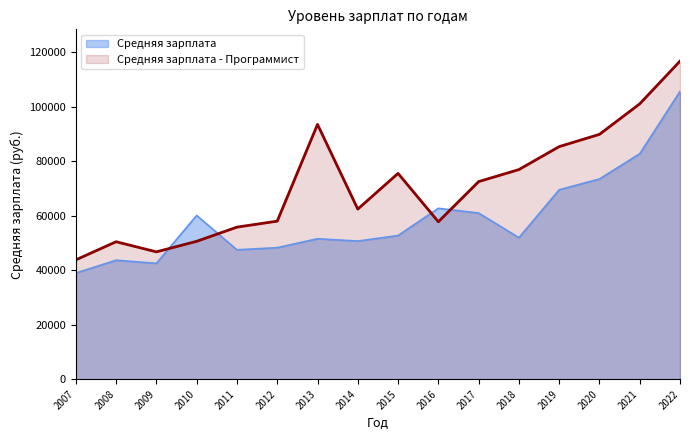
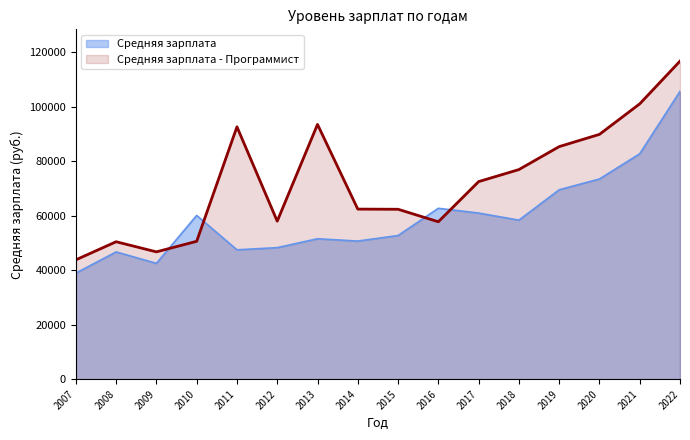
  {
    "Средняя зарплата": {
      "2007": 39000,
-     "2008": 44000,
+     "2008": 47000,
      "2009": 42000,
      "2010": 60000,
      "2011": 47000,
      "2012": 48000,
      "2013": 52000,
      "2014": 51000,
      "2015": 53000,
      "2016": 63000,
      "2017": 61000,
-     "2018": 52000,
+     "2018": 58000,
      "2019": 69000,
      "2020": 73000,
      "2021": 83000,
      "2022": 106000
    },
    "Средняя зарплата - Программист": {
      "2007": 44000,
      "2008": 50000,
      "2009": 47000,
      "2010": 51000,
-     "2011": 56000,
+     "2011": 93000,
      "2012": 58000,
      "2013": 93000,
      "2014": 62000,
-     "2015": 75000,
+     "2015": 62000,
      "2016": 58000,
      "2017": 72000,
      "2018": 77000,
      "2019": 85000,
      "2020": 90000,
      "2021": 101000,
      "2022": 117000
    }
  }
